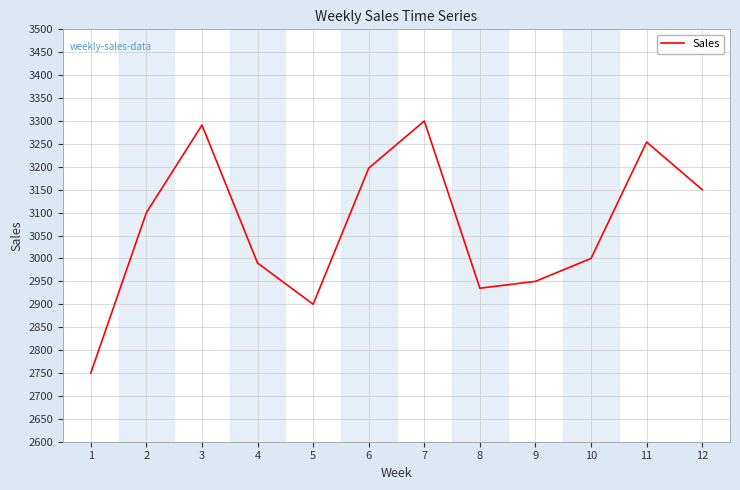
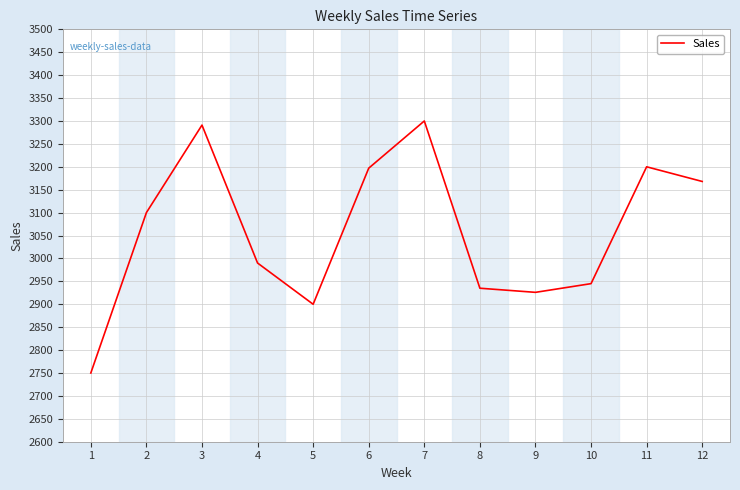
  {
    "1": 2750,
    "2": 3100,
    "3": 3290,
    "4": 2990,
    "5": 2900,
    "6": 3200,
    "7": 3300,
    "8": 2940,
-   "9": 2950,
-   "10": 3000,
-   "11": 3250,
-   "12": 3150
+   "9": 2930,
+   "10": 2950,
+   "11": 3200,
+   "12": 3170
  }
